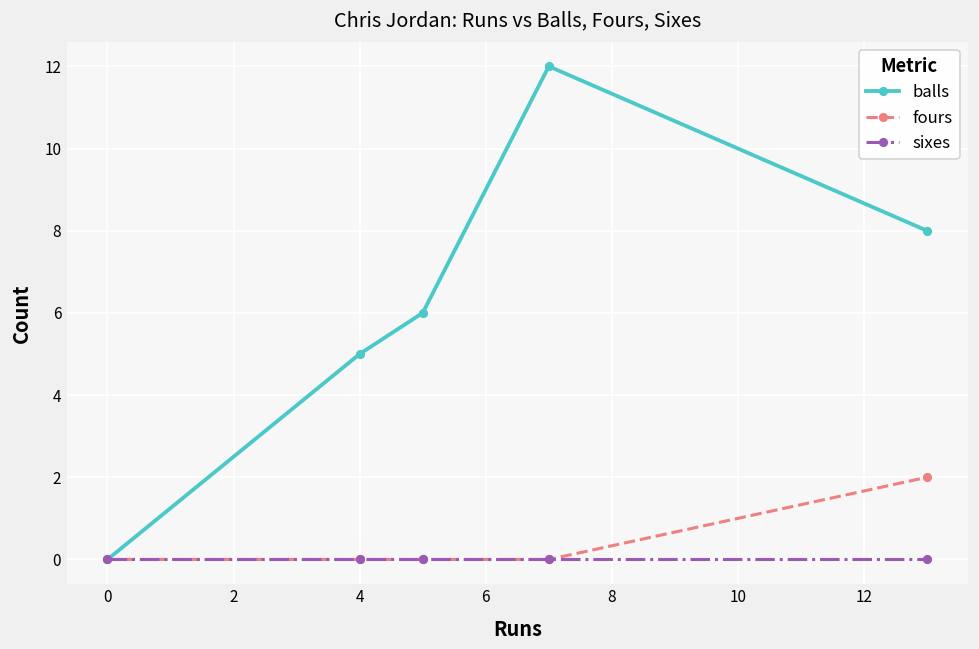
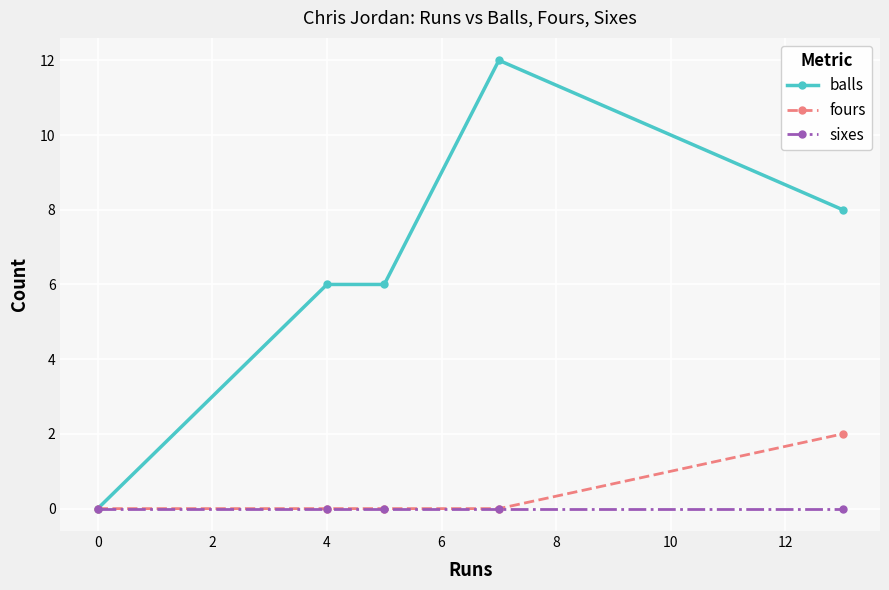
  {
    "balls": {
-     "4": 5
+     "4": 6
    }
  }
